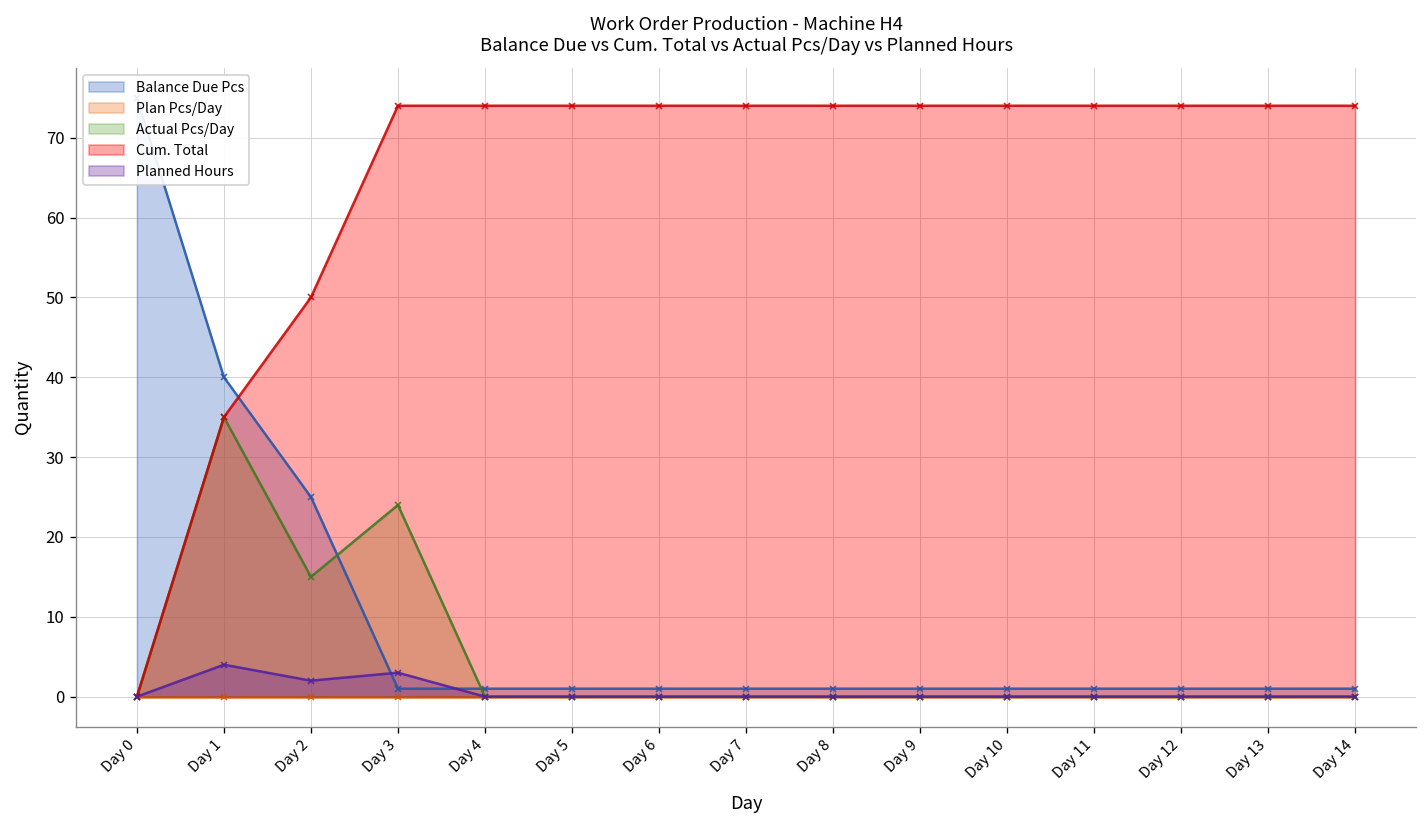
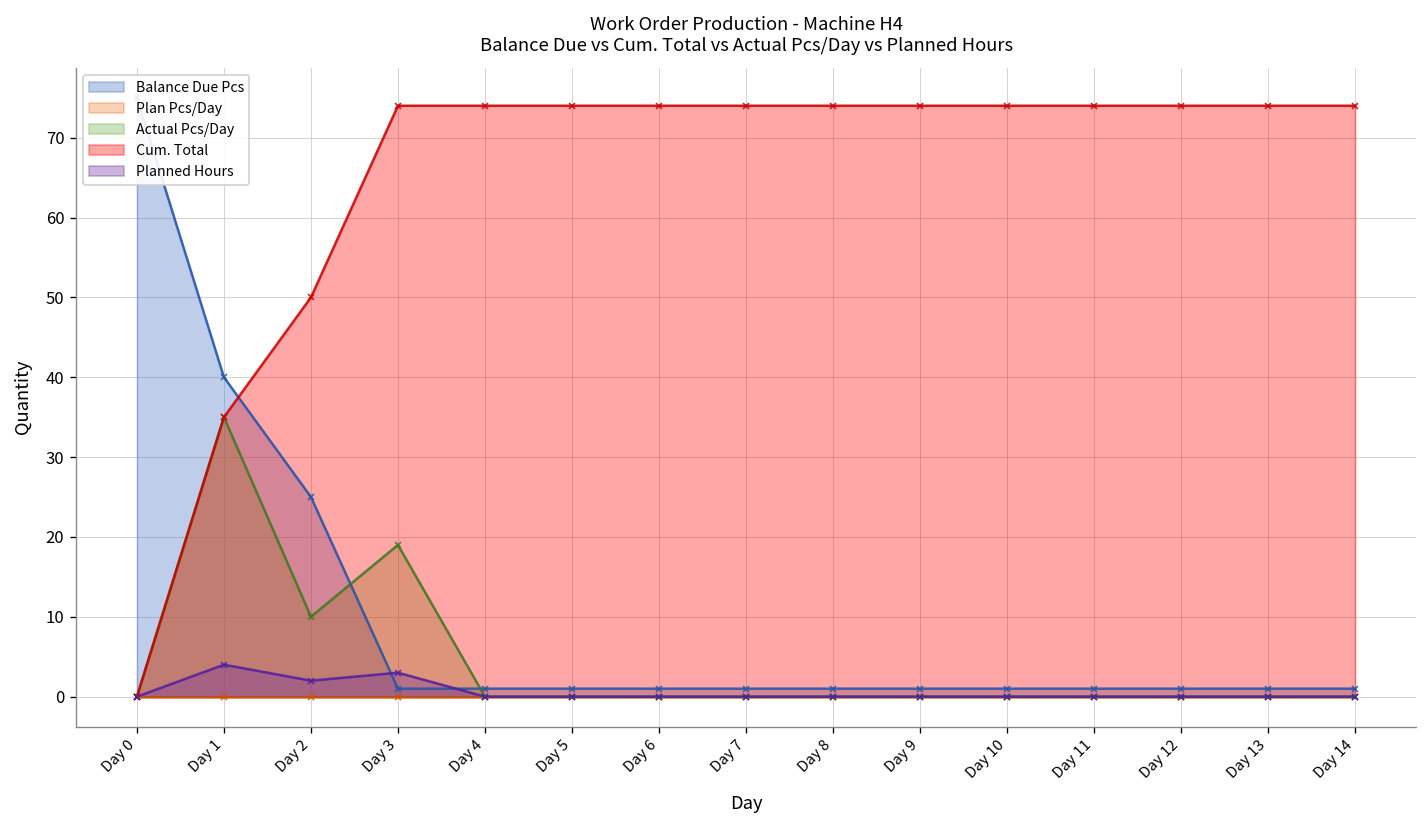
  {
    "Plan Pcs/Day": {
      "Day 1": 0,
      "Day 2": 0,
      "Day 3": 0
    },
    "Actual Pcs/Day": {
-     "Day 2": 15,
-     "Day 3": 24
+     "Day 2": 10,
+     "Day 3": 19
    },
    "Cum. Total": {
      "Day 2": 50,
      "Day 3": 74,
      "Day 4": 74,
      "Day 5": 74,
      "Day 6": 74,
      "Day 7": 74,
      "Day 8": 74,
      "Day 9": 74,
      "Day 10": 74,
      "Day 11": 74,
      "Day 12": 74,
      "Day 13": 74,
      "Day 14": 74
    }
  }
